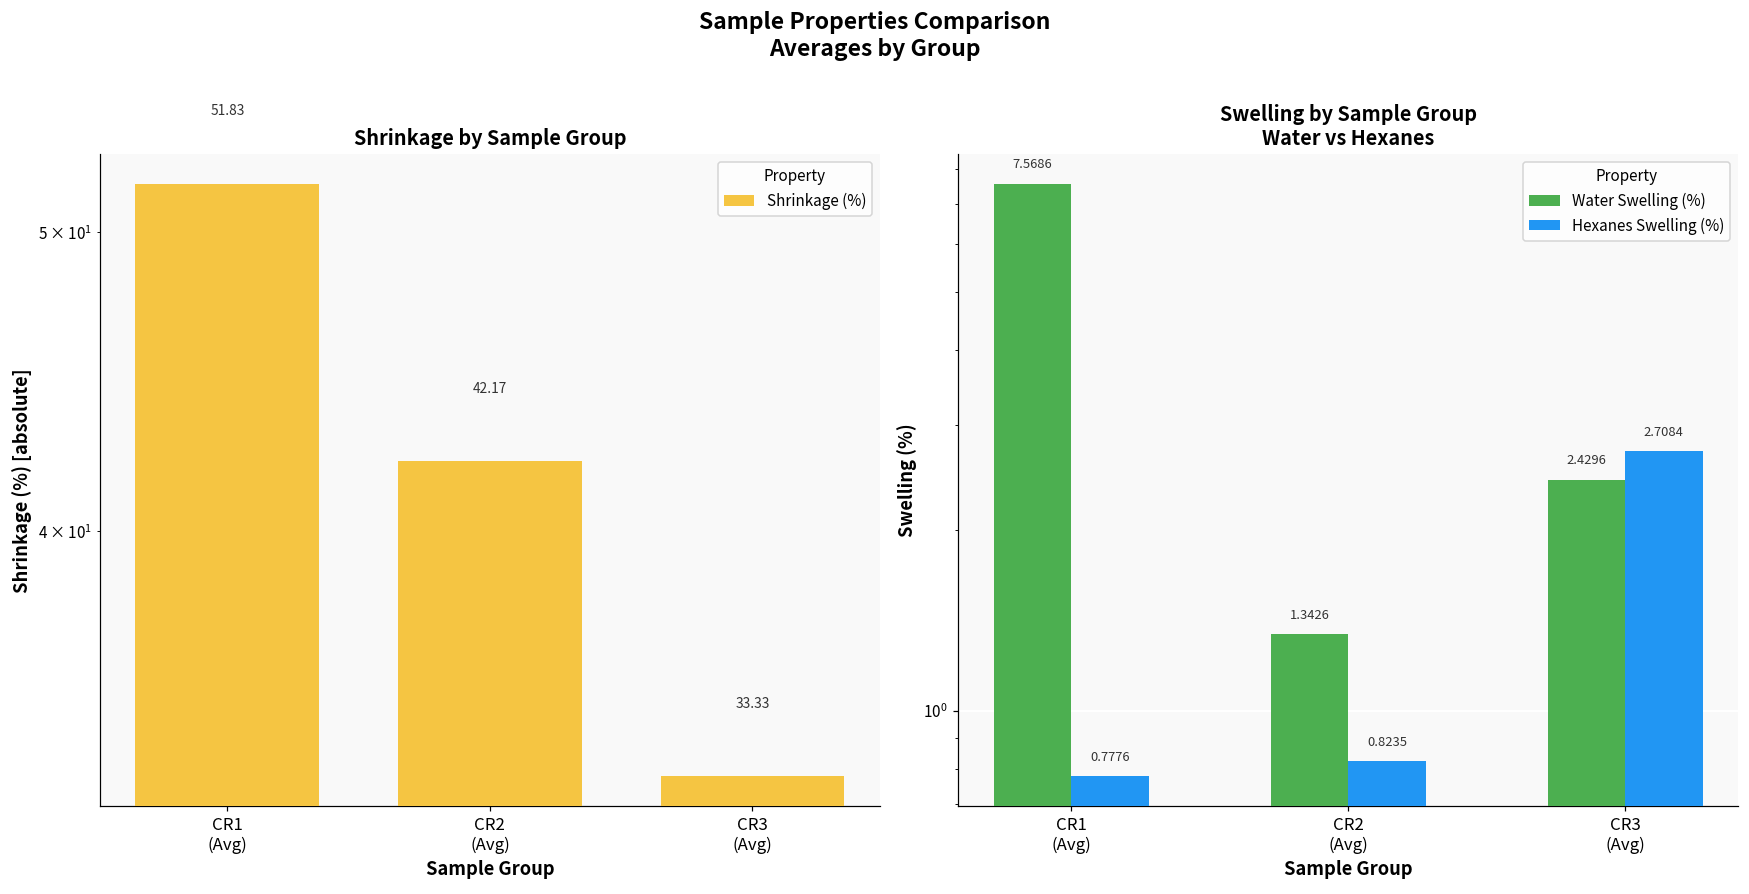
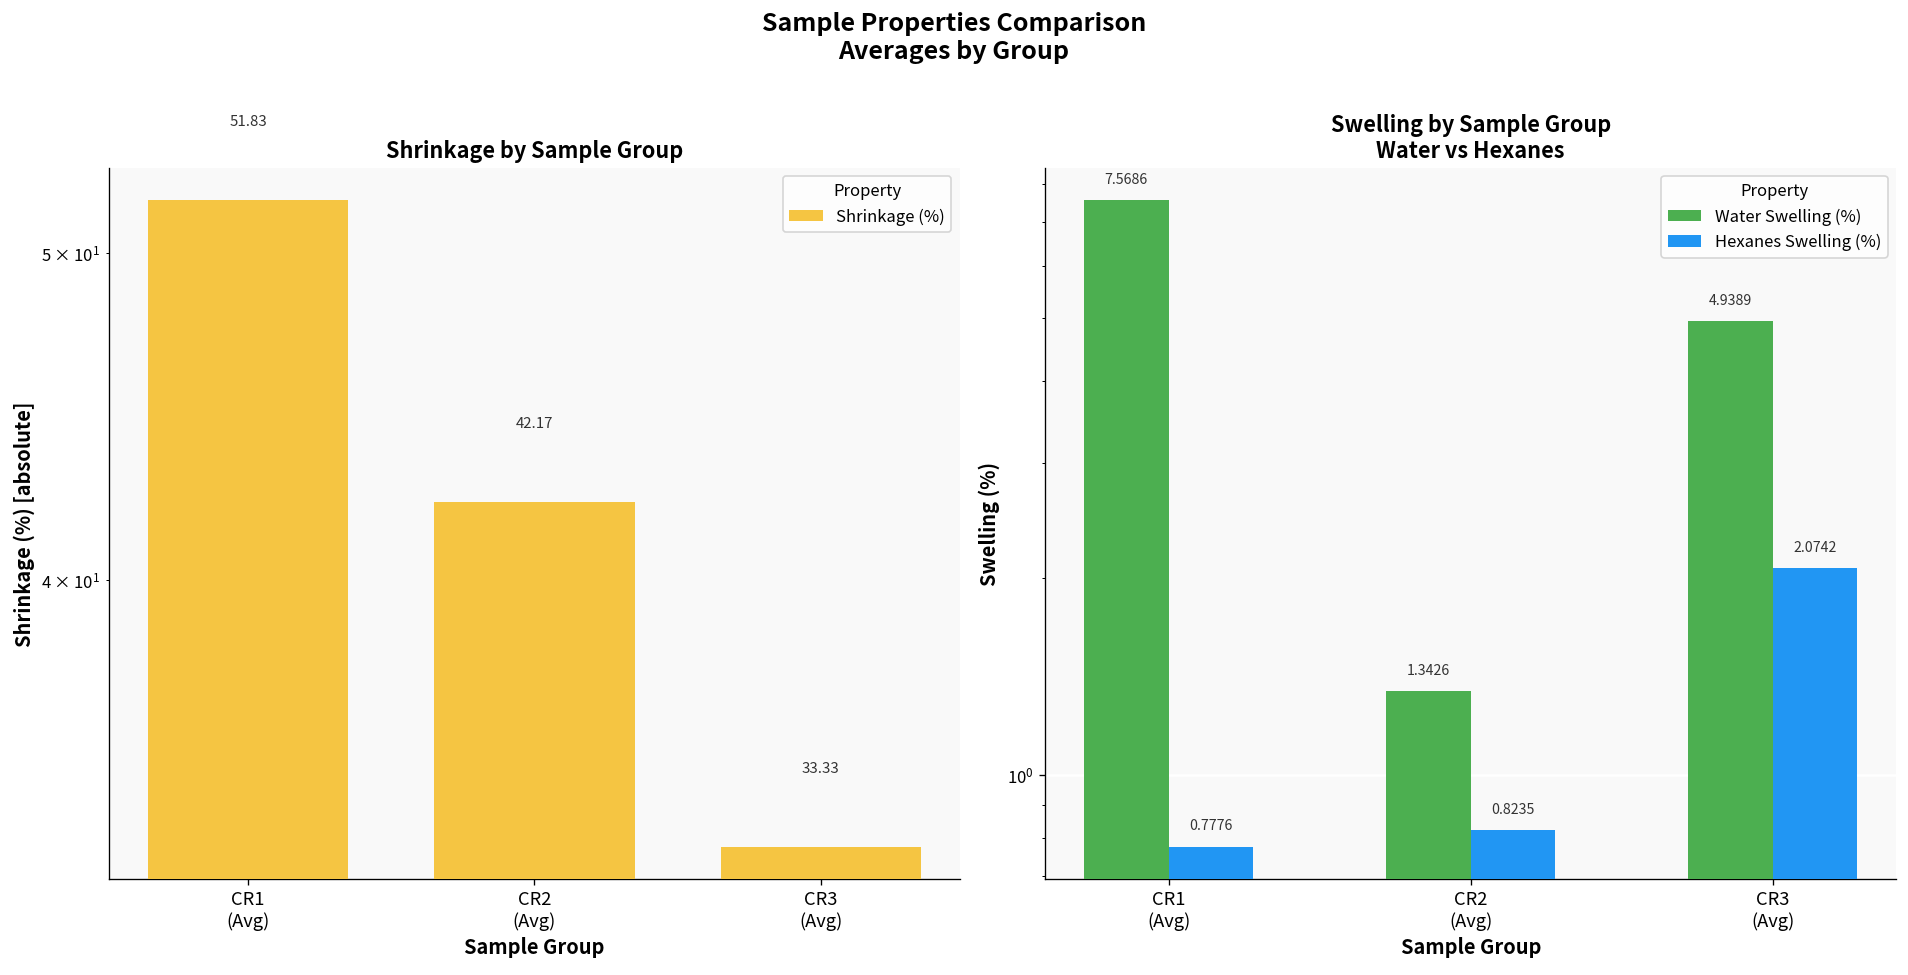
  {
    "Swelling by Sample Group Water vs Hexanes": {
      "Water Swelling (%)": {
        "CR1 (Avg)": 7.5686,
        "CR2 (Avg)": 1.3426,
-       "CR3 (Avg)": 2.4296
+       "CR3 (Avg)": 4.9389
      },
      "Hexanes Swelling (%)": {
        "CR1 (Avg)": 0.7776,
        "CR2 (Avg)": 0.8235,
-       "CR3 (Avg)": 2.7084
+       "CR3 (Avg)": 2.0742
      }
    }
  }
